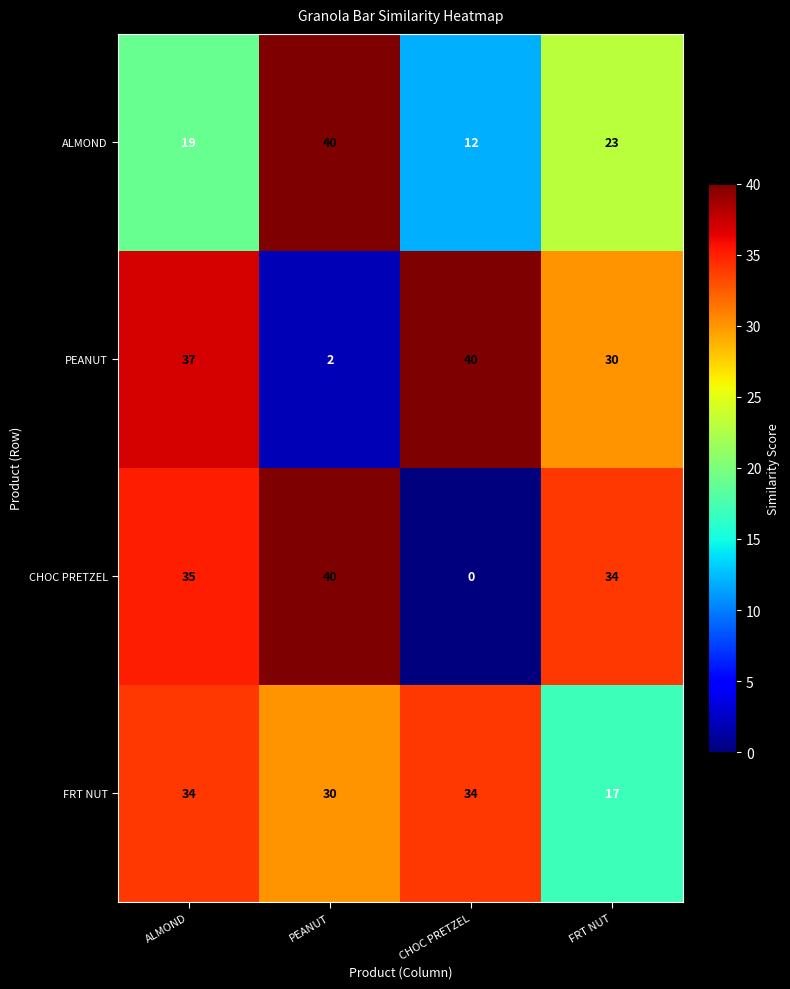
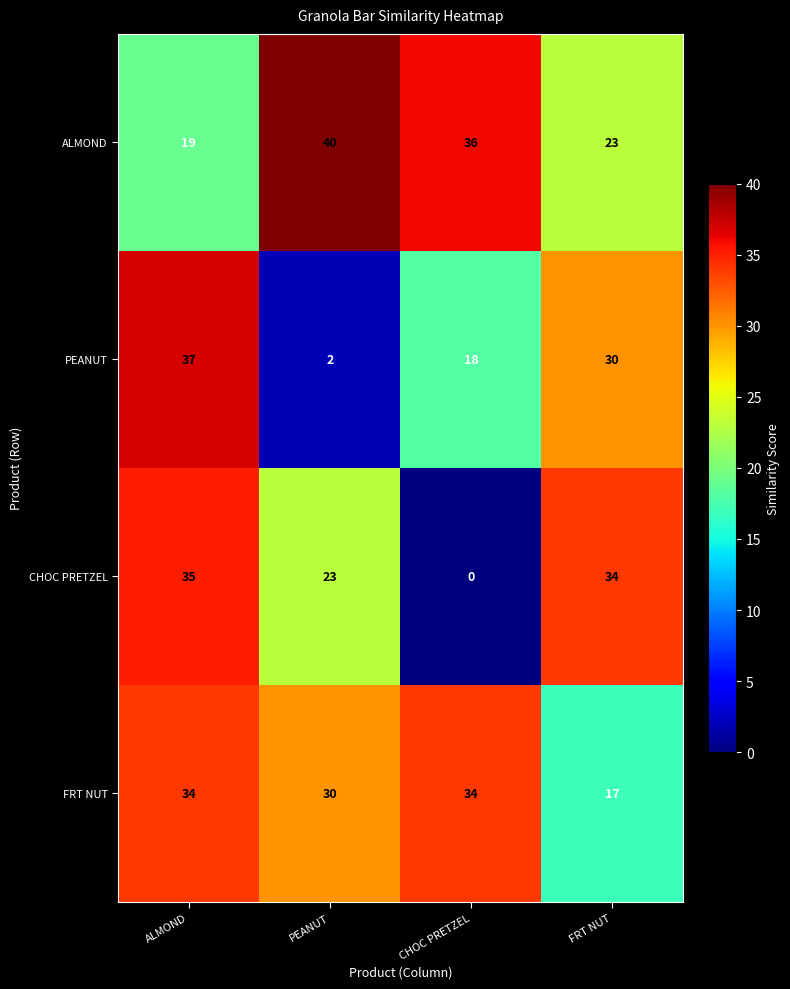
  {
    "ALMOND": {
      "ALMOND": 19,
      "PEANUT": 40,
-     "CHOC PRETZEL": 12,
+     "CHOC PRETZEL": 36,
      "FRT NUT": 23
    },
    "PEANUT": {
      "ALMOND": 37,
      "PEANUT": 2,
-     "CHOC PRETZEL": 40,
+     "CHOC PRETZEL": 18,
      "FRT NUT": 30
    },
    "CHOC PRETZEL": {
      "ALMOND": 35,
-     "PEANUT": 40,
+     "PEANUT": 23,
      "CHOC PRETZEL": 0,
      "FRT NUT": 34
    },
    "FRT NUT": {
      "ALMOND": 34,
      "PEANUT": 30,
      "CHOC PRETZEL": 34,
      "FRT NUT": 17
    }
  }
